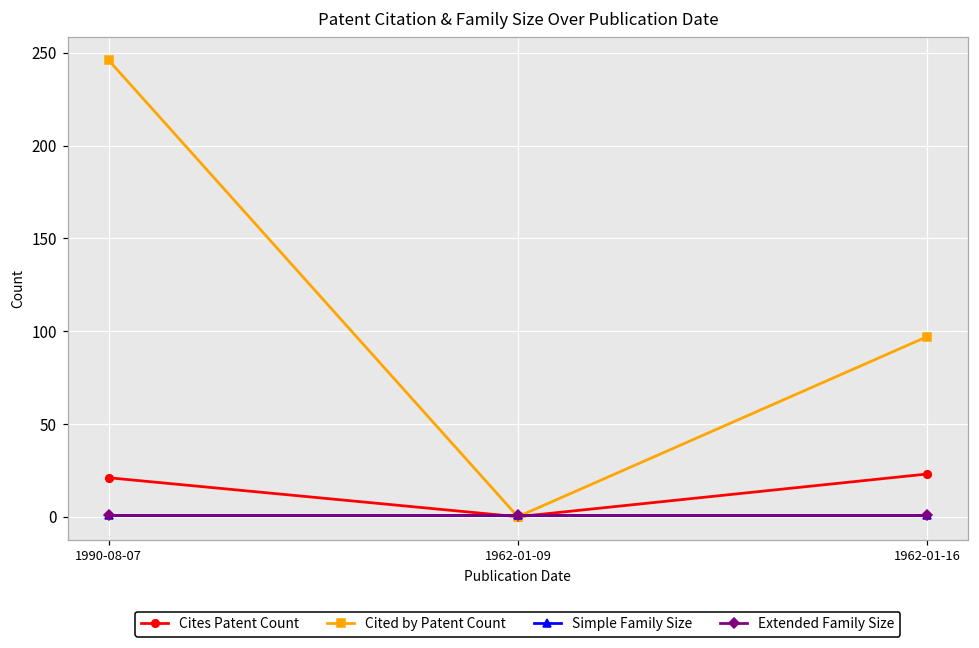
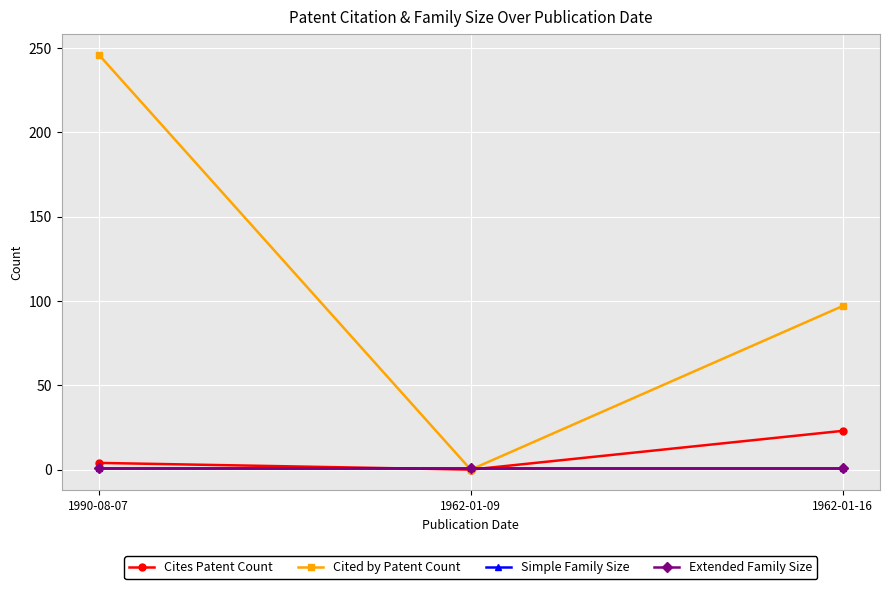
  {
    "Cites Patent Count": {
-     "1990-08-07": 21,
+     "1990-08-07": 4,
      "1962-01-16": 23
    },
    "Cited by Patent Count": {
      "1990-08-07": 246,
      "1962-01-16": 97
    },
    "Extended Family Size": {
      "1990-08-07": 1,
      "1962-01-16": 1
    }
  }
